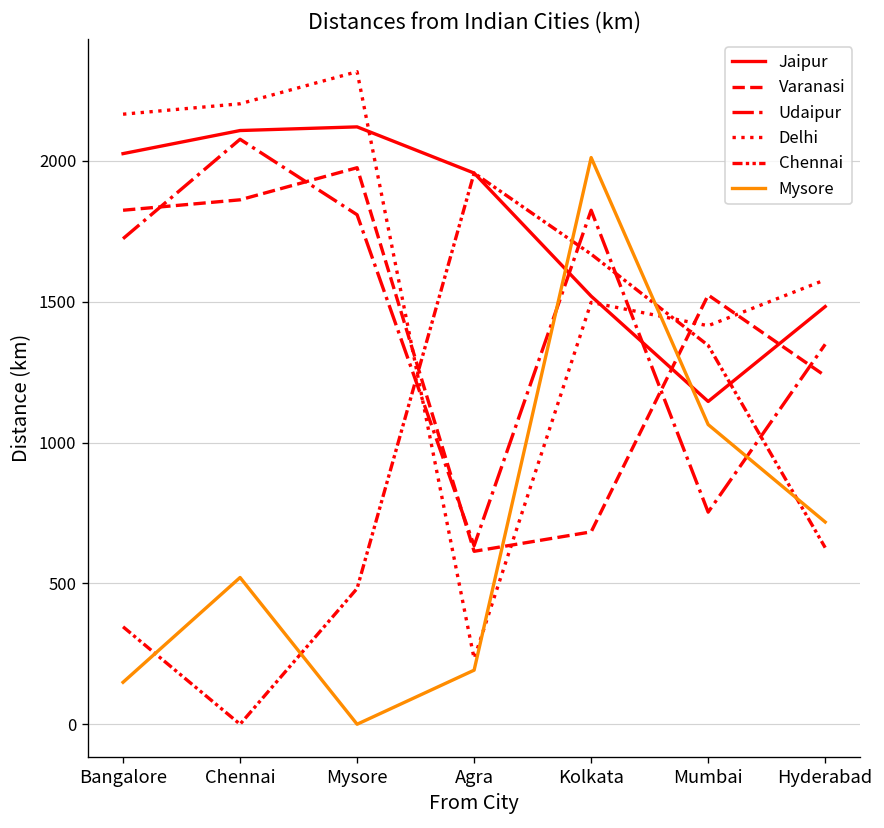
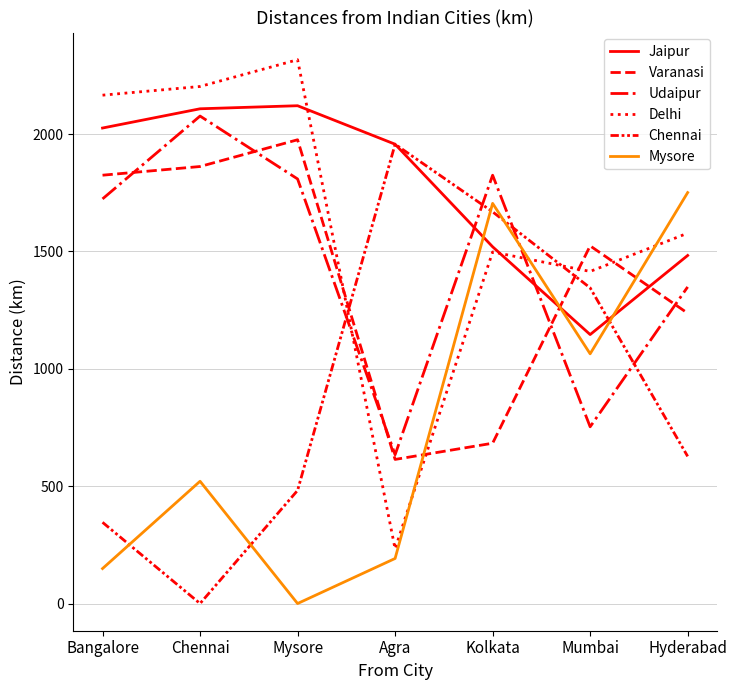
  {
    "Mysore": {
      "Bangalore": 150,
      "Chennai": 520,
      "Mysore": 0,
      "Agra": 190,
-     "Kolkata": 2010,
+     "Kolkata": 1710,
      "Mumbai": 1060,
-     "Hyderabad": 720
+     "Hyderabad": 1750
    }
  }
